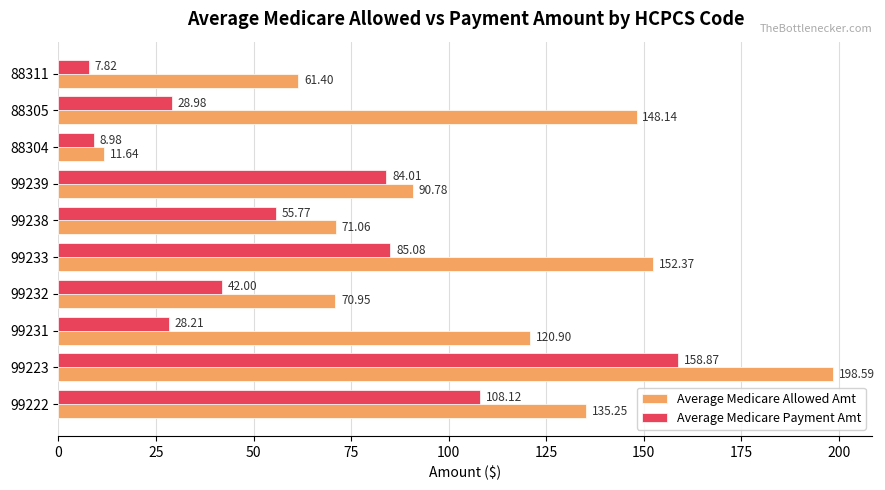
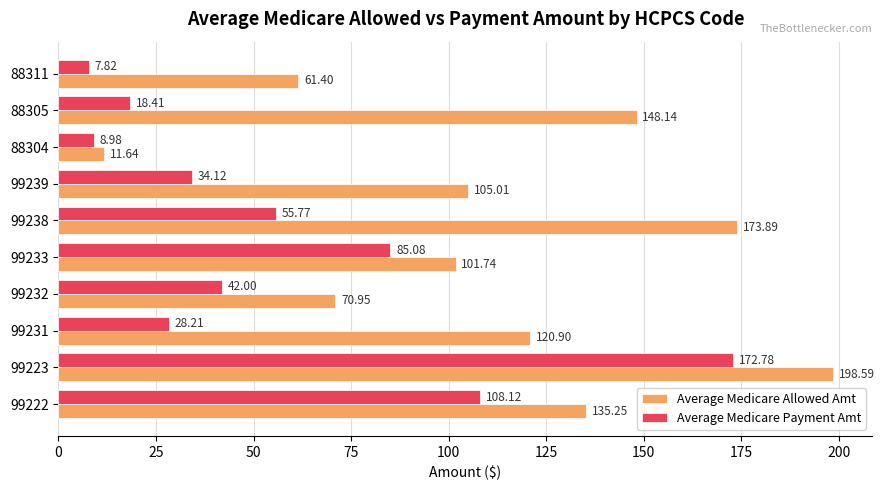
  {
    "Average Medicare Allowed Amt": {
      "88311": 61.40,
      "88305": 148.14,
      "88304": 11.64,
-     "99239": 90.78,
-     "99238": 71.06,
-     "99233": 152.37,
+     "99239": 105.01,
+     "99238": 173.89,
+     "99233": 101.74,
      "99232": 70.95,
      "99231": 120.90,
      "99223": 198.59,
      "99222": 135.25
    },
    "Average Medicare Payment Amt": {
      "88311": 7.82,
-     "88305": 28.98,
+     "88305": 18.41,
      "88304": 8.98,
-     "99239": 84.01,
+     "99239": 34.12,
      "99238": 55.77,
      "99233": 85.08,
      "99232": 42.00,
      "99231": 28.21,
-     "99223": 158.87,
+     "99223": 172.78,
      "99222": 108.12
    }
  }
